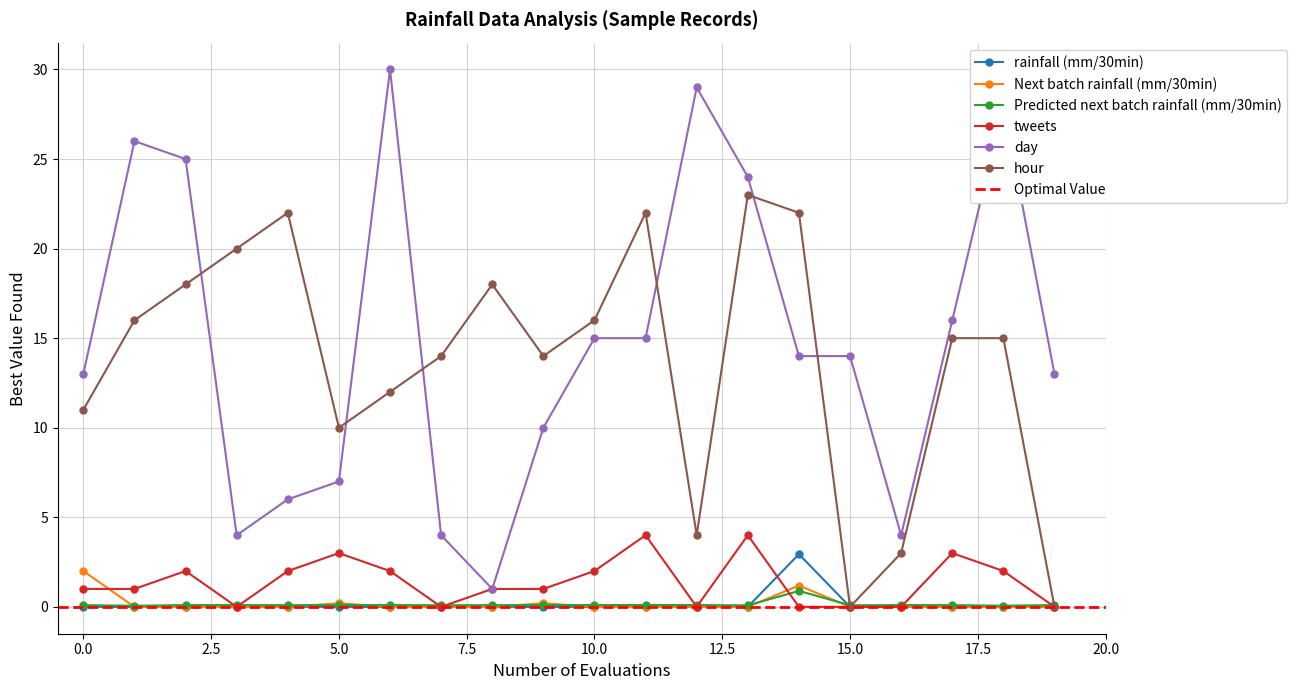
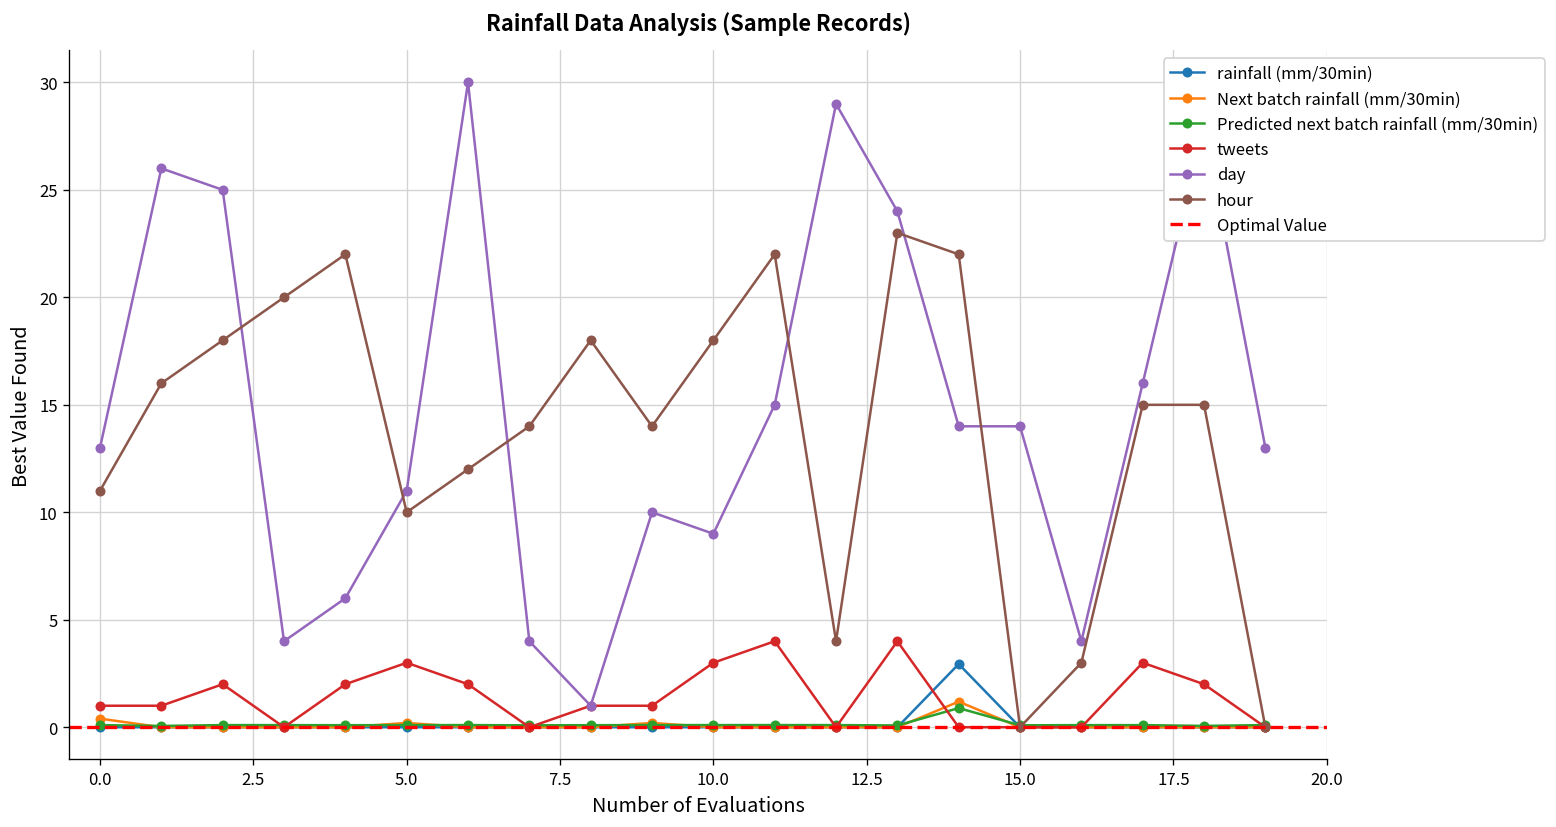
  {
    "Next batch rainfall (mm/30min)": {
-     "0.0": 2.0
+     "0.0": 0.4
    },
    "tweets": {
      "0.0": 1,
      "5.0": 3,
-     "10.0": 2
+     "10.0": 3
    },
    "day": {
      "0.0": 13,
-     "5.0": 7,
-     "10.0": 15,
+     "5.0": 11,
+     "10.0": 9,
      "15.0": 14
    },
    "hour": {
      "0.0": 11,
      "5.0": 10,
-     "10.0": 16
+     "10.0": 18
    }
  }
